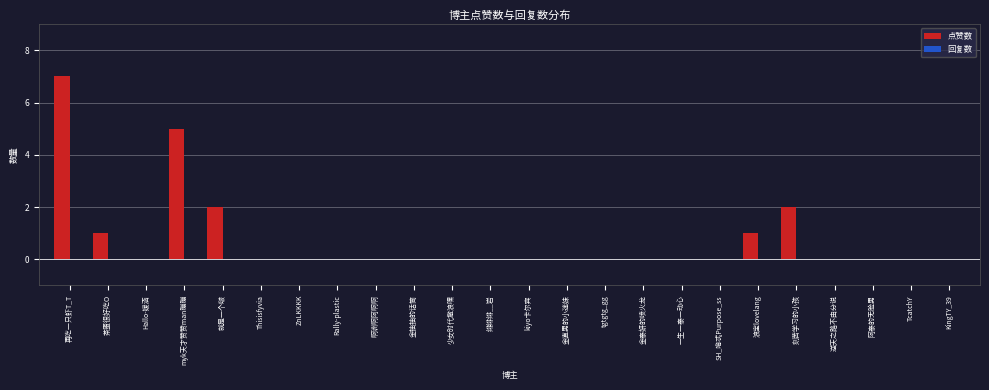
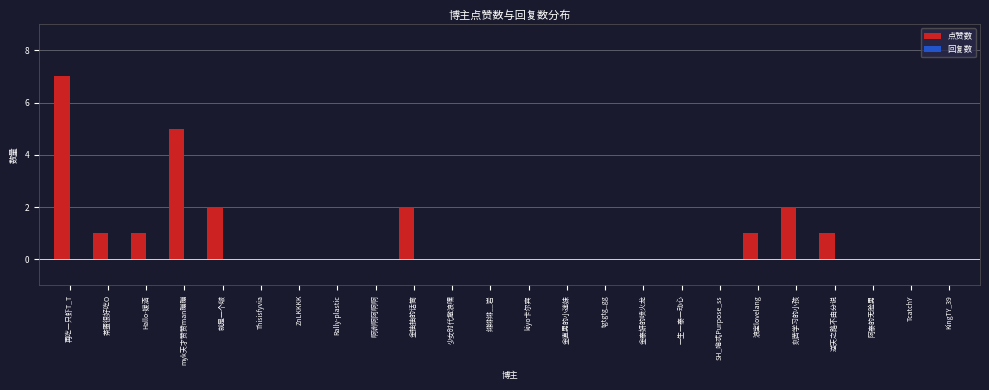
  {
    "点赞数": {
      "再吃一只虾T_T": 7,
      "茶蛋很好吃O": 1,
-     "Hallo-媛涵": 0,
+     "Hallo-媛涵": 1,
      "myk天才赞赞man蹦蹦": 5,
      "就是一个啵": 2,
      "Thisisfyvia": 0,
      "ZnLKKKK": 0,
      "Rally-plastic": 0,
      "啊洲啊阿啊啊": 0,
-     "金抽抽的话筒": 0,
+     "金抽抽的话筒": 2,
      "少女时代撒浪嘿": 0,
      "绯绯绯__岩": 0,
      "kiyo卡尔宾": 0,
      "金直男的小迷妹": 0,
      "tgtgtg_gg": 0,
      "金泰妍的喷火龙": 0,
      "一生一泰一动心": 0,
      "SH_啃忒Purpose_ss": 0,
      "浪宝lovelang": 1,
      "刻苦学习的小孩": 2,
-     "逆天之路不由分说": 0,
+     "逆天之路不由分说": 1,
      "阿泰的无脸男": 0,
      "TcatchY": 0,
      "KingTY_39": 0
    },
    "回复数": {
      "再吃一只虾T_T": 0,
      "茶蛋很好吃O": 0,
      "Hallo-媛涵": 0,
      "myk天才赞赞man蹦蹦": 0,
      "就是一个啵": 0,
      "Thisisfyvia": 0,
      "ZnLKKKK": 0,
      "Rally-plastic": 0,
      "啊洲啊阿啊啊": 0,
      "金抽抽的话筒": 0,
      "少女时代撒浪嘿": 0,
      "绯绯绯__岩": 0,
      "kiyo卡尔宾": 0,
      "金直男的小迷妹": 0,
      "tgtgtg_gg": 0,
      "金泰妍的喷火龙": 0,
      "一生一泰一动心": 0,
      "SH_啃忒Purpose_ss": 0,
      "浪宝lovelang": 0,
      "刻苦学习的小孩": 0,
      "逆天之路不由分说": 0,
      "阿泰的无脸男": 0,
      "TcatchY": 0,
      "KingTY_39": 0
    }
  }
